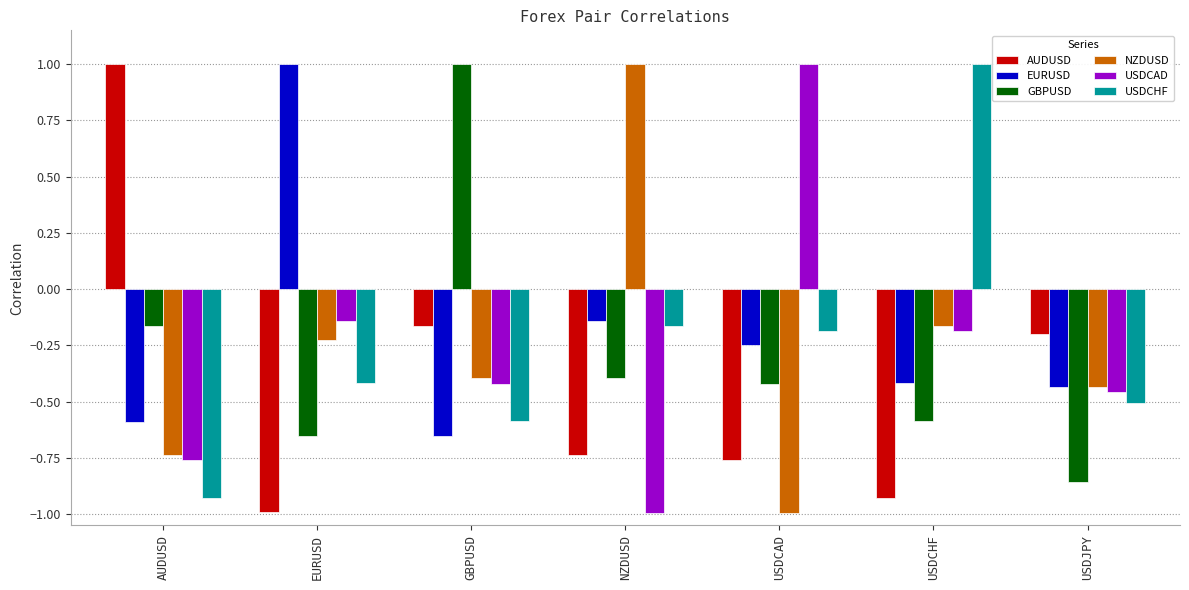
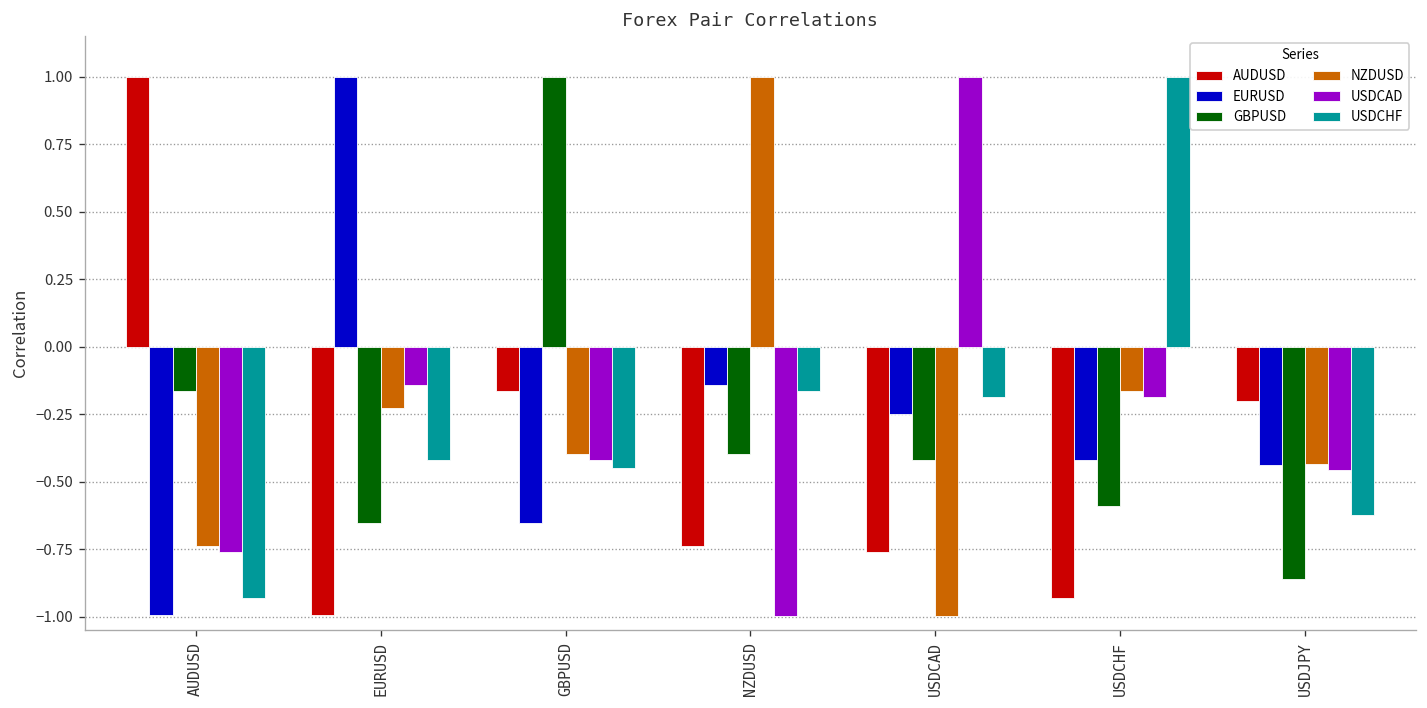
  {
    "AUDUSD": {
      "AUDUSD": 1.00,
      "EURUSD": -0.99,
      "GBPUSD": -0.16,
      "NZDUSD": -0.74,
      "USDCAD": -0.76,
      "USDCHF": -0.93,
      "USDJPY": -0.20
    },
    "EURUSD": {
-     "AUDUSD": -0.59,
+     "AUDUSD": -0.99,
      "EURUSD": 1.00,
      "GBPUSD": -0.65,
      "NZDUSD": -0.14,
      "USDCAD": -0.25,
      "USDCHF": -0.42,
      "USDJPY": -0.44
    },
    "GBPUSD": {
      "AUDUSD": -0.16,
      "EURUSD": -0.65,
      "GBPUSD": 1.00,
      "NZDUSD": -0.40,
      "USDCAD": -0.42,
      "USDCHF": -0.59,
      "USDJPY": -0.86
    },
    "NZDUSD": {
      "AUDUSD": -0.74,
      "EURUSD": -0.23,
      "GBPUSD": -0.40,
      "NZDUSD": 1.00,
      "USDCAD": -1.00,
      "USDCHF": -0.16,
      "USDJPY": -0.43
    },
    "USDCAD": {
      "AUDUSD": -0.76,
      "EURUSD": -0.14,
      "GBPUSD": -0.42,
      "NZDUSD": -1.00,
      "USDCAD": 1.00,
      "USDCHF": -0.19,
      "USDJPY": -0.46
    },
    "USDCHF": {
      "AUDUSD": -0.93,
      "EURUSD": -0.42,
-     "GBPUSD": -0.59,
+     "GBPUSD": -0.45,
      "NZDUSD": -0.16,
      "USDCAD": -0.19,
      "USDCHF": 1.00,
-     "USDJPY": -0.51
+     "USDJPY": -0.62
    }
  }
